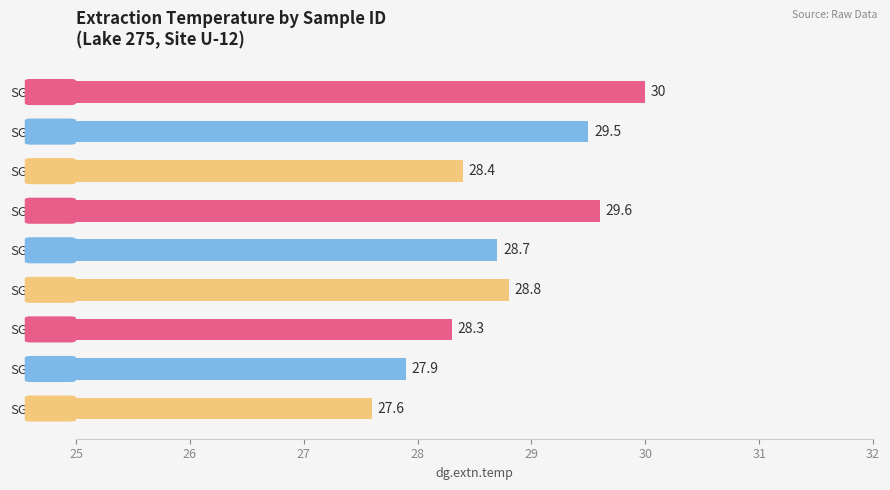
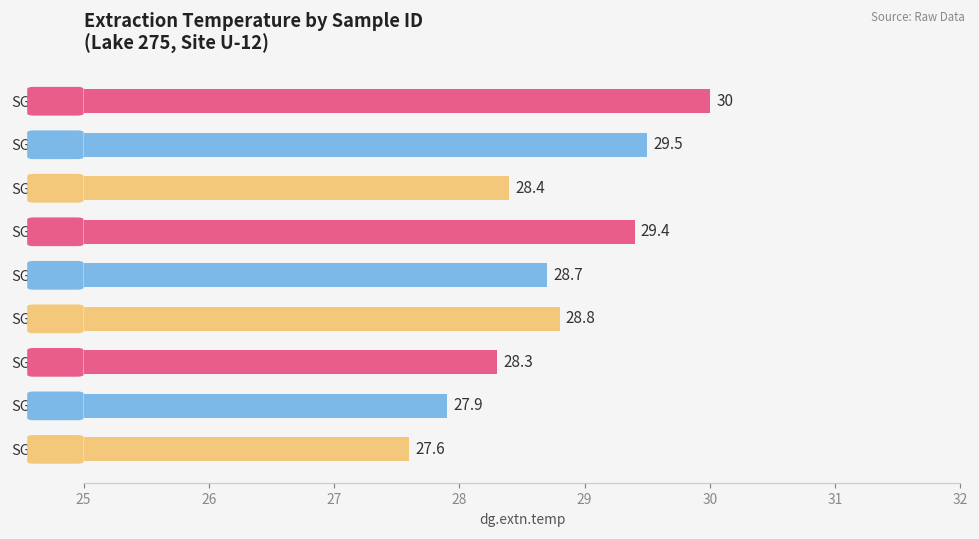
  {
    "SG210608": 30,
    "SG210610": 29.5,
    "SG210611": 28.4,
-   "SG210625": 29.6,
+   "SG210625": 29.4,
    "SG210626": 28.7,
    "SG210627": 28.8,
    "SG210612": 28.3,
    "SG210613": 27.9,
    "SG210615": 27.6
  }
